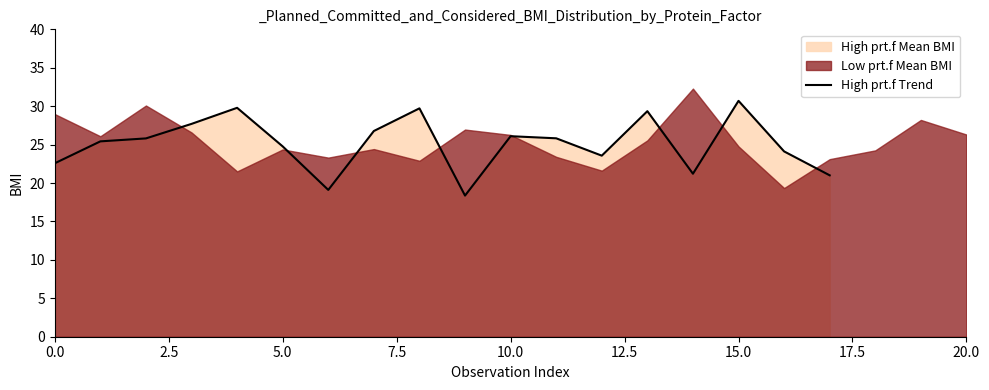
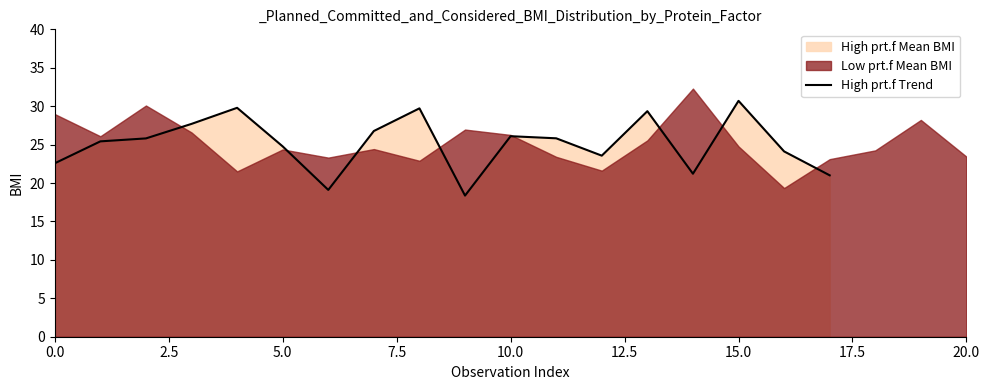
  {
    "High prt.f Mean BMI": {
      "0.0": 23,
      "5.0": 25,
      "15.0": 31
    },
    "Low prt.f Mean BMI": {
      "0.0": 29,
      "5.0": 24,
      "15.0": 25,
-     "20.0": 26
+     "20.0": 23
    }
  }
